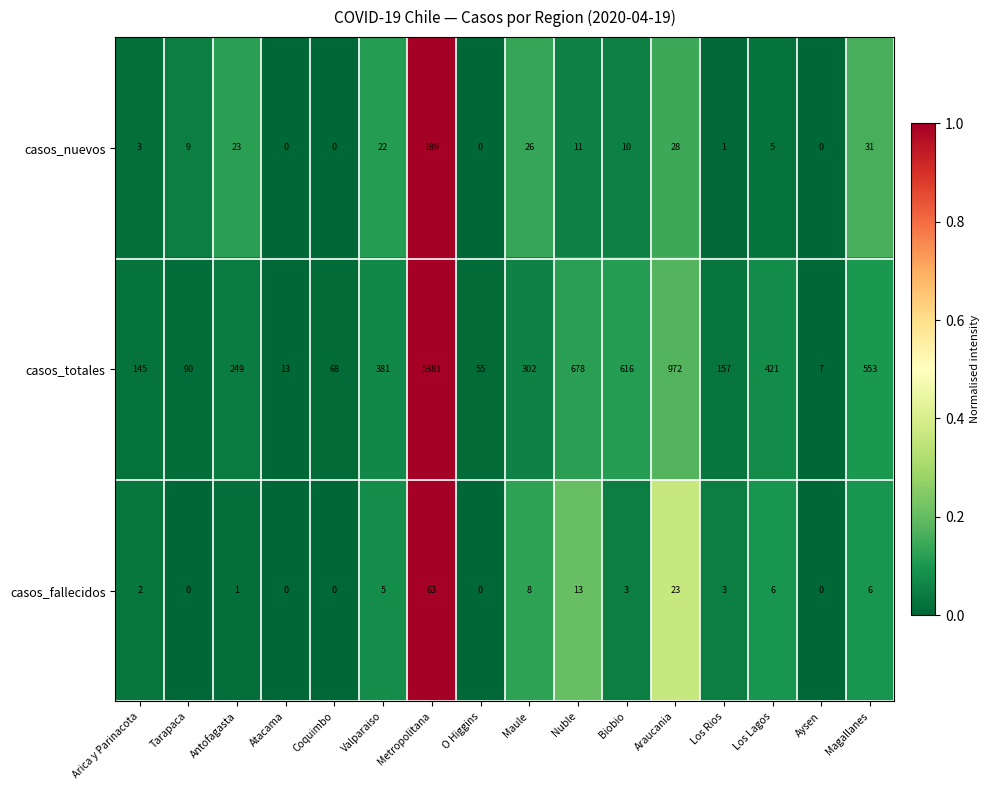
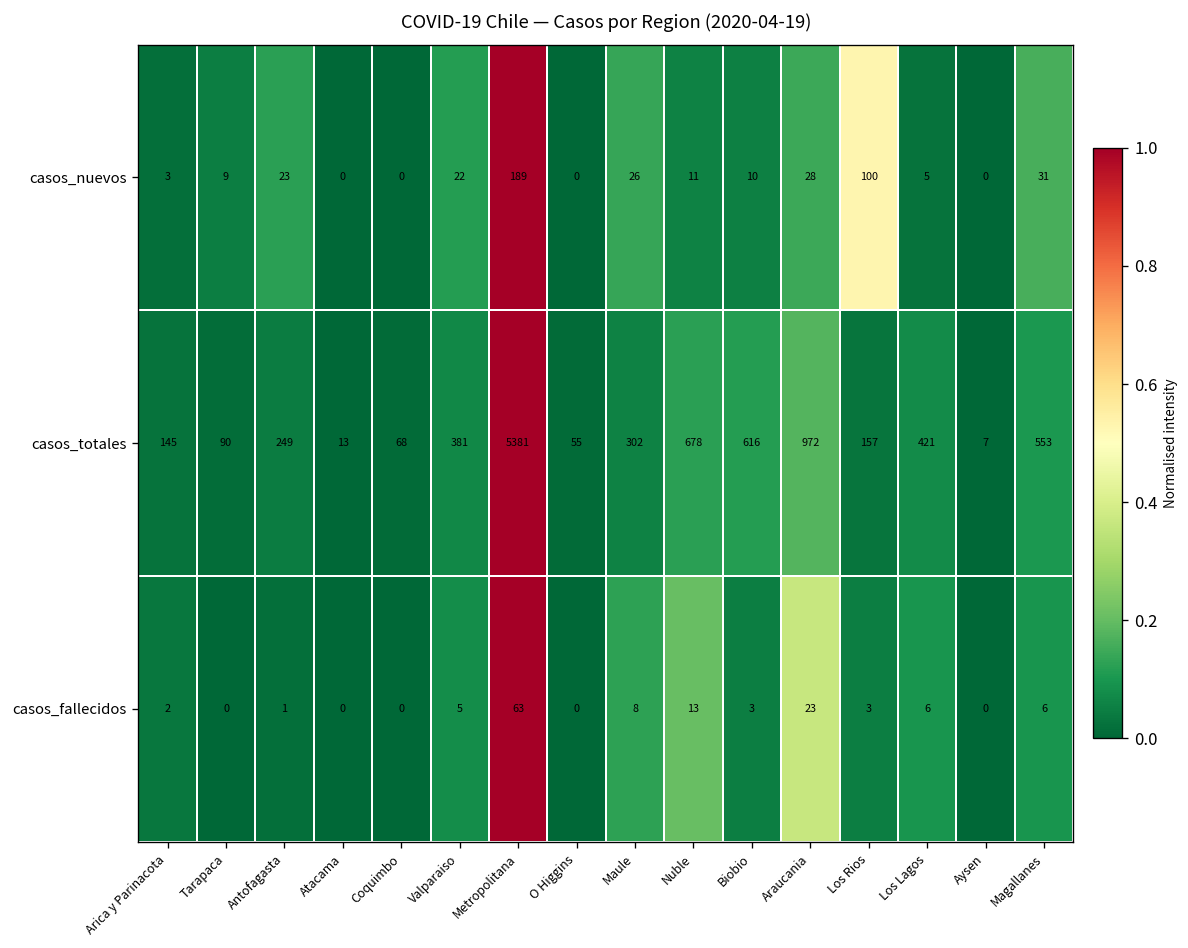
  {
    "casos_nuevos": {
      "Arica y Parinacota": 3,
      "Tarapaca": 9,
      "Antofagasta": 23,
      "Atacama": 0,
      "Coquimbo": 0,
      "Valparaiso": 22,
      "Metropolitana": 189,
      "O Higgins": 0,
      "Maule": 26,
      "Nuble": 11,
      "Biobio": 10,
      "Araucania": 28,
-     "Los Rios": 1,
+     "Los Rios": 100,
      "Los Lagos": 5,
      "Aysen": 0,
      "Magallanes": 31
    },
    "casos_totales": {
      "Arica y Parinacota": 145,
      "Tarapaca": 90,
      "Antofagasta": 249,
      "Atacama": 13,
      "Coquimbo": 68,
      "Valparaiso": 381,
      "Metropolitana": 5381,
      "O Higgins": 55,
      "Maule": 302,
      "Nuble": 678,
      "Biobio": 616,
      "Araucania": 972,
      "Los Rios": 157,
      "Los Lagos": 421,
      "Aysen": 7,
      "Magallanes": 553
    },
    "casos_fallecidos": {
      "Arica y Parinacota": 2,
      "Tarapaca": 0,
      "Antofagasta": 1,
      "Atacama": 0,
      "Coquimbo": 0,
      "Valparaiso": 5,
      "Metropolitana": 63,
      "O Higgins": 0,
      "Maule": 8,
      "Nuble": 13,
      "Biobio": 3,
      "Araucania": 23,
      "Los Rios": 3,
      "Los Lagos": 6,
      "Aysen": 0,
      "Magallanes": 6
    }
  }
